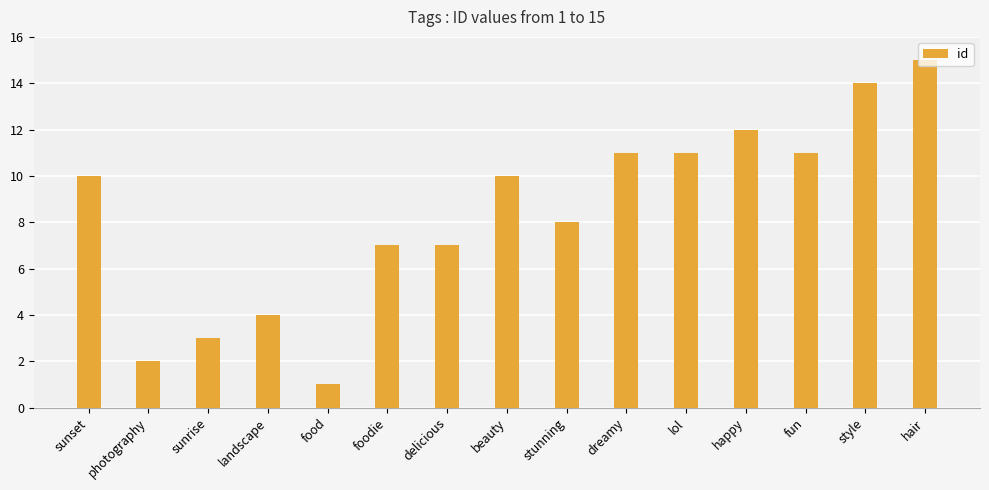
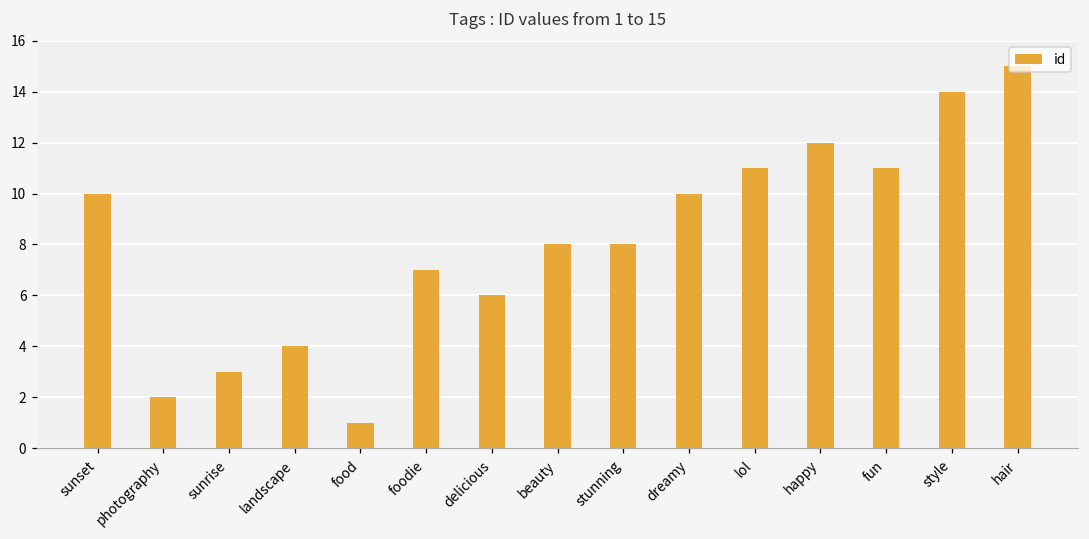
  {
    "sunset": 10,
    "photography": 2,
    "sunrise": 3,
    "landscape": 4,
    "food": 1,
    "foodie": 7,
-   "delicious": 7,
-   "beauty": 10,
+   "delicious": 6,
+   "beauty": 8,
    "stunning": 8,
-   "dreamy": 11,
+   "dreamy": 10,
    "lol": 11,
    "happy": 12,
    "fun": 11,
    "style": 14
  }
